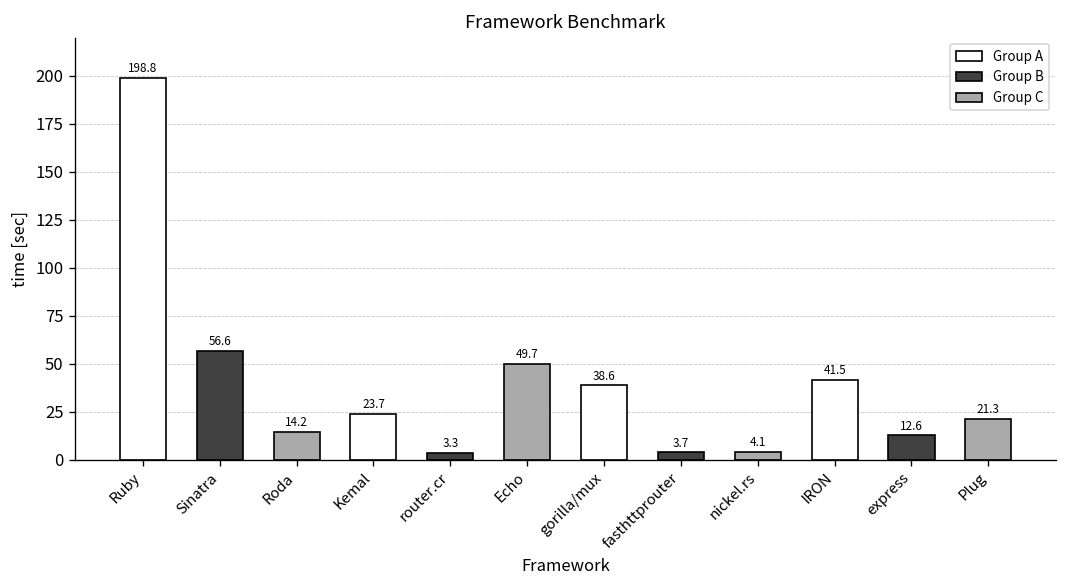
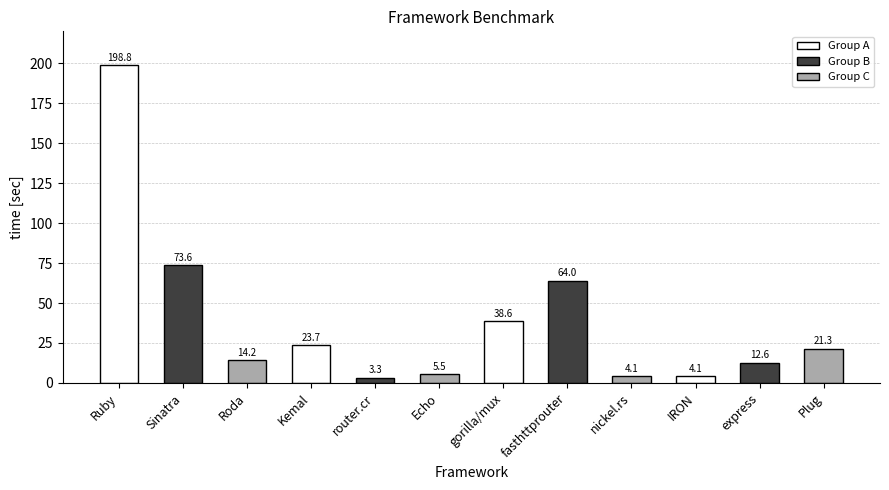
  {
    "Ruby": 198.8,
-   "Sinatra": 56.6,
+   "Sinatra": 73.6,
    "Roda": 14.2,
    "Kemal": 23.7,
    "router.cr": 3.3,
-   "Echo": 49.7,
+   "Echo": 5.5,
    "gorilla/mux": 38.6,
-   "fasthttprouter": 3.7,
+   "fasthttprouter": 64.0,
    "nickel.rs": 4.1,
-   "IRON": 41.5,
+   "IRON": 4.1,
    "express": 12.6,
    "Plug": 21.3
  }
